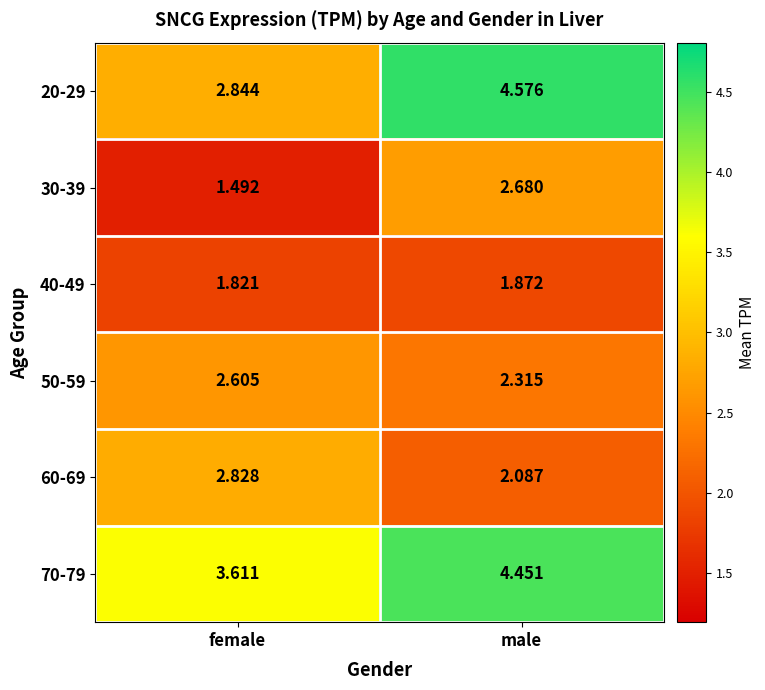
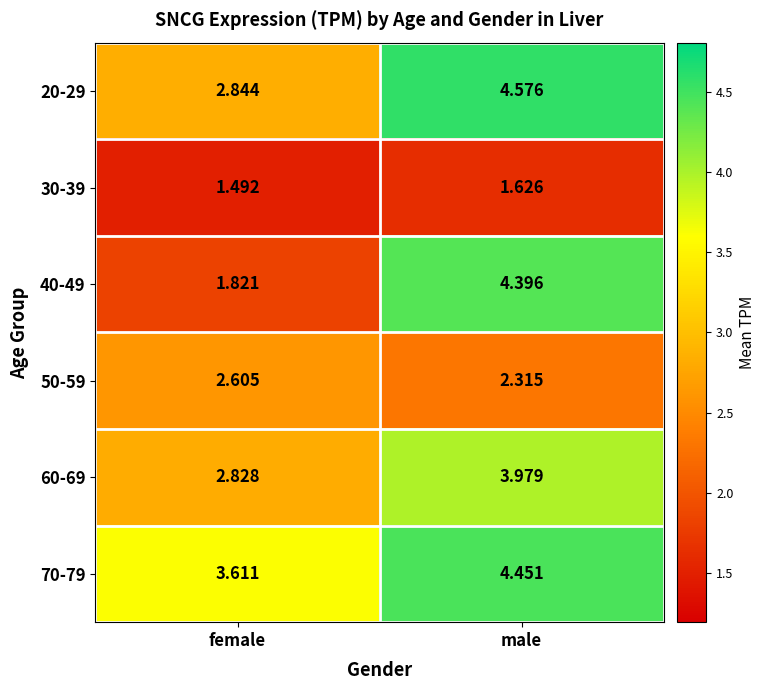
  {
    "20-29": {
      "female": 2.844,
      "male": 4.576
    },
    "30-39": {
      "female": 1.492,
-     "male": 2.680
+     "male": 1.626
    },
    "40-49": {
      "female": 1.821,
-     "male": 1.872
+     "male": 4.396
    },
    "50-59": {
      "female": 2.605,
      "male": 2.315
    },
    "60-69": {
      "female": 2.828,
-     "male": 2.087
+     "male": 3.979
    },
    "70-79": {
      "female": 3.611,
      "male": 4.451
    }
  }
